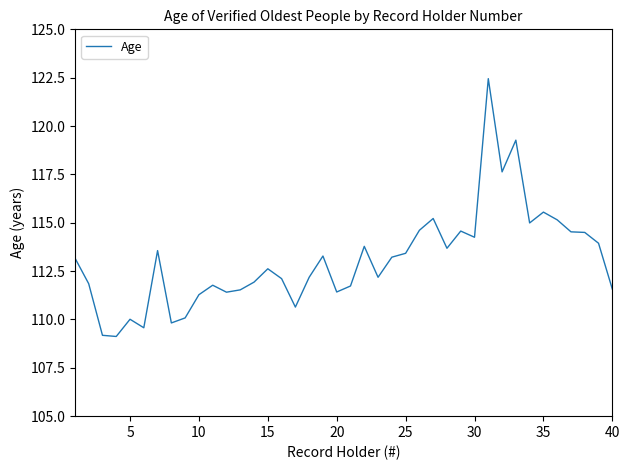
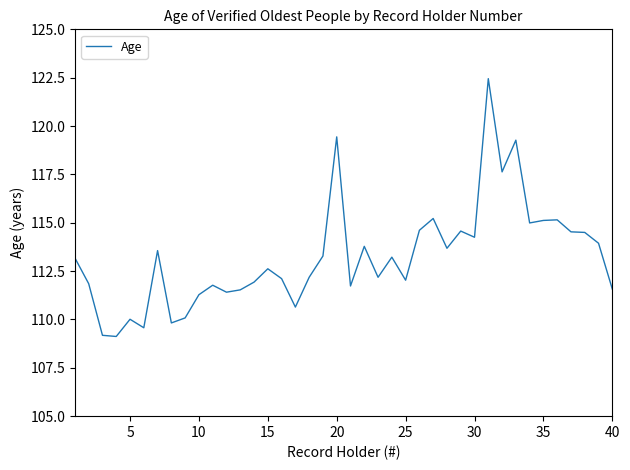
  {
    "5": 110.0,
    "10": 111.3,
    "15": 112.6,
-   "20": 111.4,
-   "25": 113.4,
+   "20": 119.4,
+   "25": 112.0,
    "30": 114.3,
-   "35": 115.6,
+   "35": 115.1,
    "40": 111.6
  }
